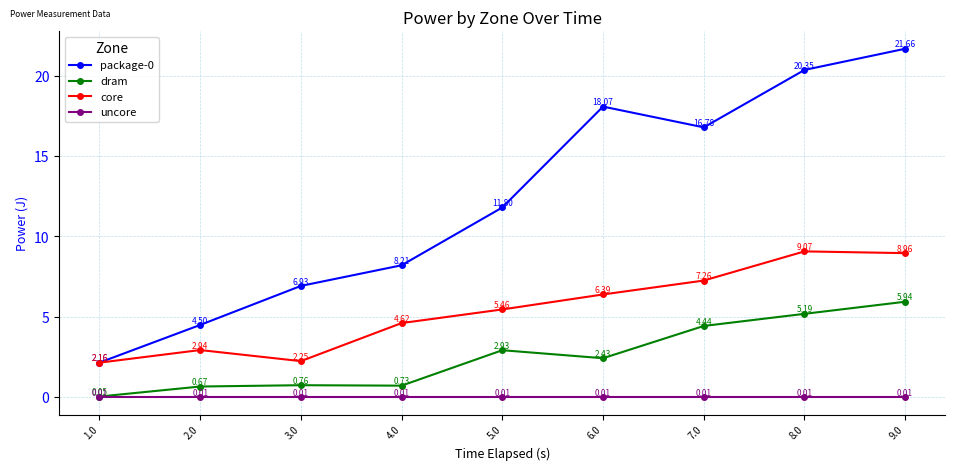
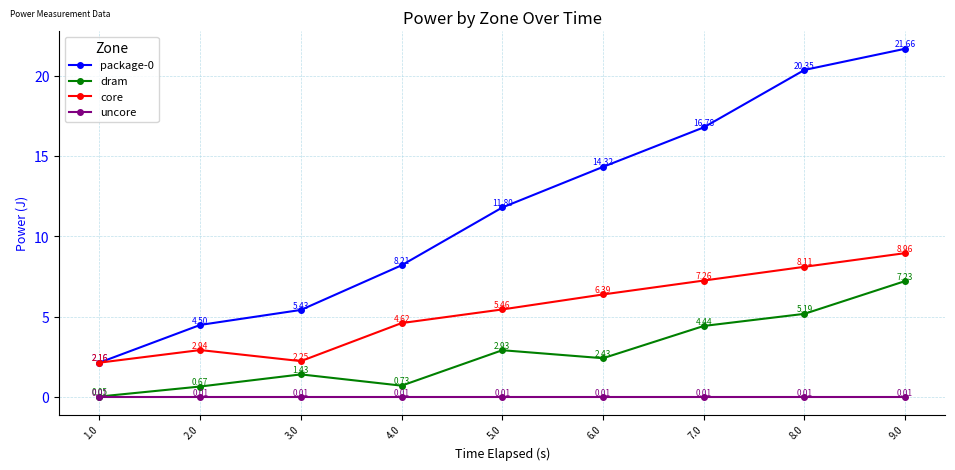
  {
    "package-0": {
      "2.0": 4.50,
-     "3.0": 6.93,
+     "3.0": 5.43,
      "4.0": 8.21,
      "5.0": 11.80,
-     "6.0": 18.07,
+     "6.0": 14.32,
      "7.0": 16.78,
      "8.0": 20.35,
      "9.0": 21.66
    },
    "dram": {
      "2.0": 0.67,
-     "3.0": 0.76,
+     "3.0": 1.43,
      "4.0": 0.73,
      "5.0": 2.93,
      "6.0": 2.43,
      "7.0": 4.44,
      "8.0": 5.19,
-     "9.0": 5.94
+     "9.0": 7.23
    },
    "core": {
      "2.0": 2.94,
      "3.0": 2.25,
      "4.0": 4.62,
      "5.0": 5.46,
      "6.0": 6.39,
      "7.0": 7.26,
-     "8.0": 9.07,
+     "8.0": 8.11,
      "9.0": 8.96
    },
    "uncore": {
      "3.0": 0.01,
      "4.0": 0.01,
      "5.0": 0.01,
      "6.0": 0.01,
      "7.0": 0.01,
      "8.0": 0.01,
      "9.0": 0.01
    }
  }
